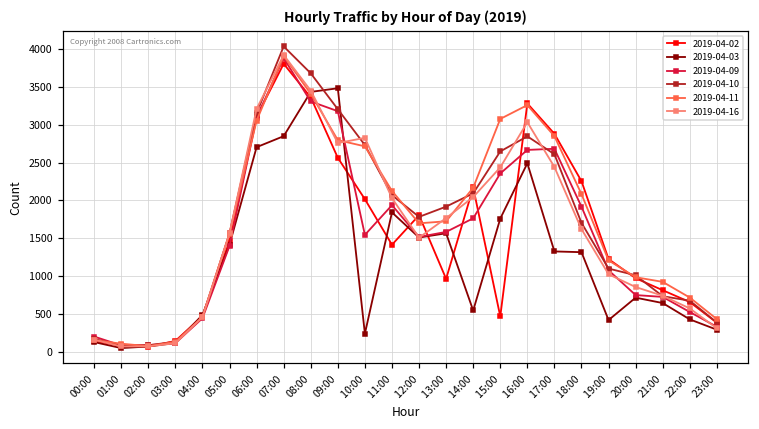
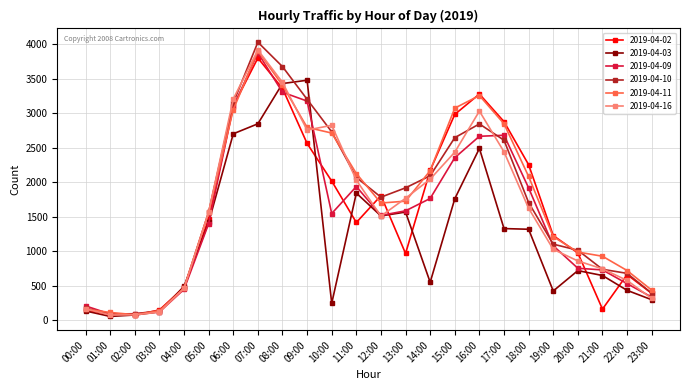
  {
    "2019-04-02": {
      "05:00": 1500,
      "07:00": 3800,
      "08:00": 3400,
      "09:00": 2600,
      "10:00": 2000,
      "11:00": 1400,
      "13:00": 1000,
-     "15:00": 500,
+     "15:00": 3000,
      "18:00": 2300,
-     "21:00": 800
+     "21:00": 200
    },
    "2019-04-03": {
      "06:00": 2700,
      "07:00": 2800,
      "09:00": 3500,
      "10:00": 200,
      "11:00": 1800,
      "14:00": 600,
      "15:00": 1800,
      "16:00": 2500,
      "17:00": 1300,
      "18:00": 1300,
      "19:00": 400,
      "21:00": 600,
      "22:00": 400
    }
  }
